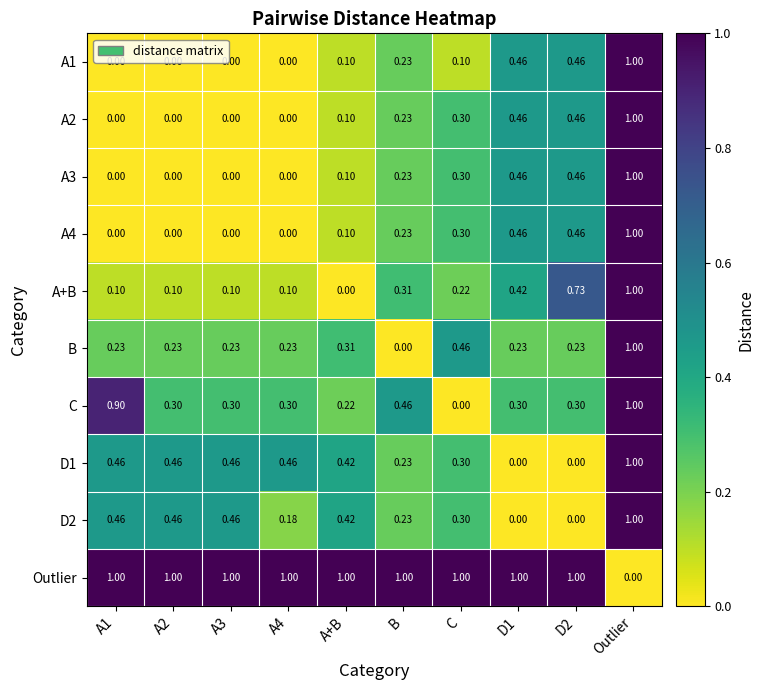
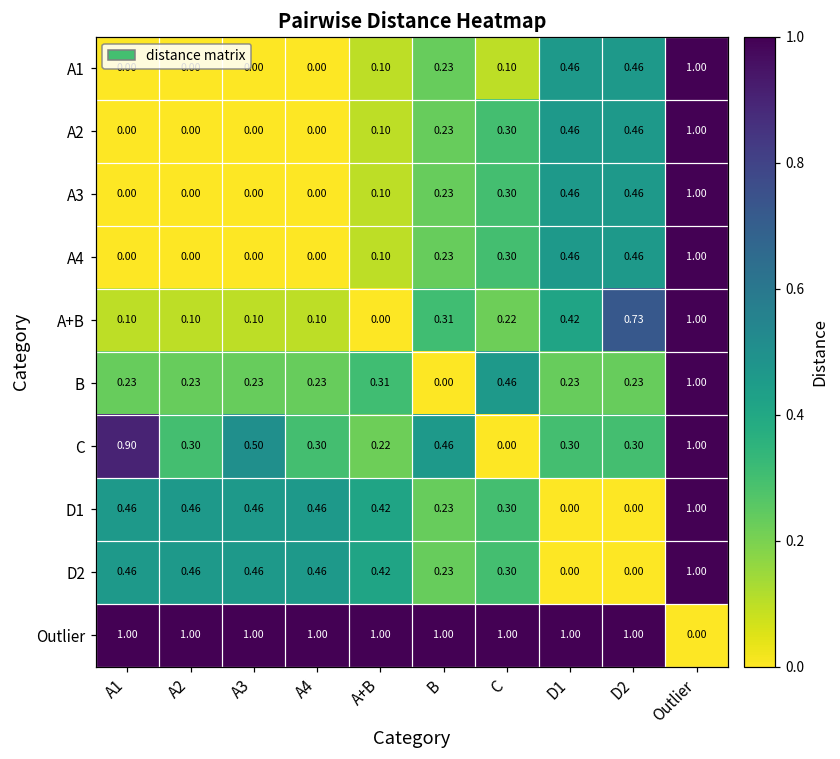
  {
    "A1": {
      "A4": 0.00,
      "A+B": 0.10,
      "B": 0.23,
      "C": 0.10,
      "D1": 0.46,
      "D2": 0.46,
      "Outlier": 1.00
    },
    "A2": {
      "A1": 0.00,
      "A2": 0.00,
      "A3": 0.00,
      "A4": 0.00,
      "A+B": 0.10,
      "B": 0.23,
      "C": 0.30,
      "D1": 0.46,
      "D2": 0.46,
      "Outlier": 1.00
    },
    "A3": {
      "A1": 0.00,
      "A2": 0.00,
      "A3": 0.00,
      "A4": 0.00,
      "A+B": 0.10,
      "B": 0.23,
      "C": 0.30,
      "D1": 0.46,
      "D2": 0.46,
      "Outlier": 1.00
    },
    "A4": {
      "A1": 0.00,
      "A2": 0.00,
      "A3": 0.00,
      "A4": 0.00,
      "A+B": 0.10,
      "B": 0.23,
      "C": 0.30,
      "D1": 0.46,
      "D2": 0.46,
      "Outlier": 1.00
    },
    "A+B": {
      "A1": 0.10,
      "A2": 0.10,
      "A3": 0.10,
      "A4": 0.10,
      "A+B": 0.00,
      "B": 0.31,
      "C": 0.22,
      "D1": 0.42,
      "D2": 0.73,
      "Outlier": 1.00
    },
    "B": {
      "A1": 0.23,
      "A2": 0.23,
      "A3": 0.23,
      "A4": 0.23,
      "A+B": 0.31,
      "B": 0.00,
      "C": 0.46,
      "D1": 0.23,
      "D2": 0.23,
      "Outlier": 1.00
    },
    "C": {
      "A1": 0.90,
      "A2": 0.30,
-     "A3": 0.30,
+     "A3": 0.50,
      "A4": 0.30,
      "A+B": 0.22,
      "B": 0.46,
      "C": 0.00,
      "D1": 0.30,
      "D2": 0.30,
      "Outlier": 1.00
    },
    "D1": {
      "A1": 0.46,
      "A2": 0.46,
      "A3": 0.46,
      "A4": 0.46,
      "A+B": 0.42,
      "B": 0.23,
      "C": 0.30,
      "D1": 0.00,
      "D2": 0.00,
      "Outlier": 1.00
    },
    "D2": {
      "A1": 0.46,
      "A2": 0.46,
      "A3": 0.46,
-     "A4": 0.18,
+     "A4": 0.46,
      "A+B": 0.42,
      "B": 0.23,
      "C": 0.30,
      "D1": 0.00,
      "D2": 0.00,
      "Outlier": 1.00
    },
    "Outlier": {
      "A1": 1.00,
      "A2": 1.00,
      "A3": 1.00,
      "A4": 1.00,
      "A+B": 1.00,
      "B": 1.00,
      "C": 1.00,
      "D1": 1.00,
      "D2": 1.00,
      "Outlier": 0.00
    }
  }
